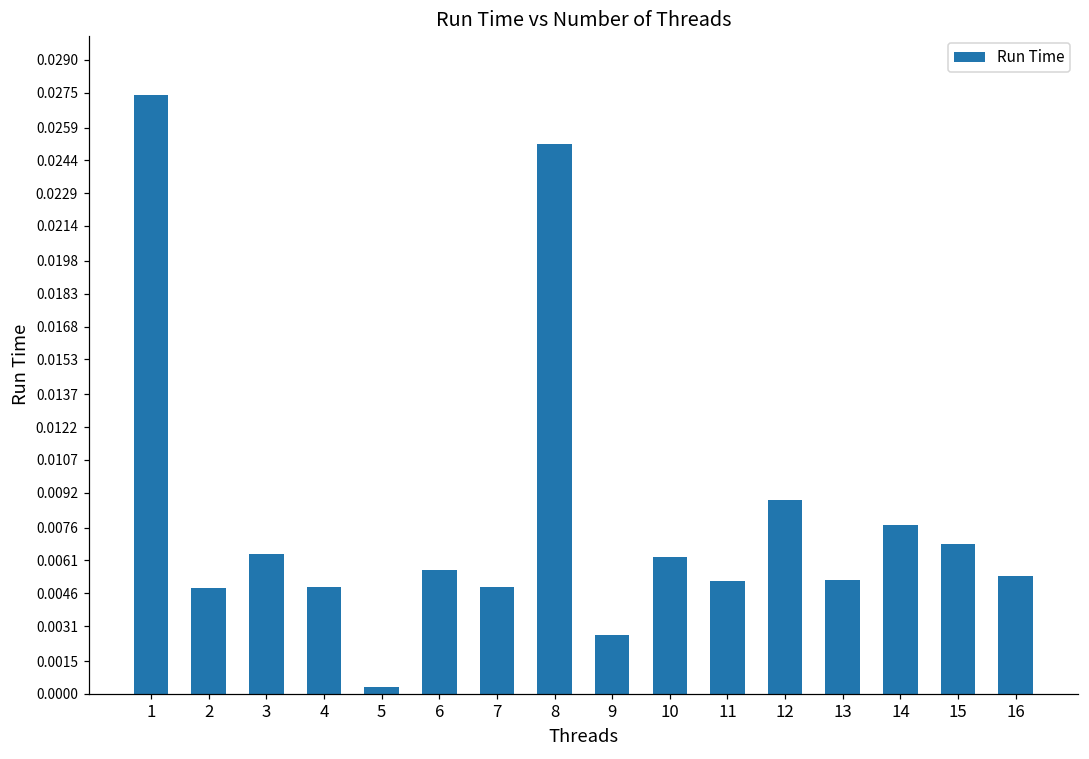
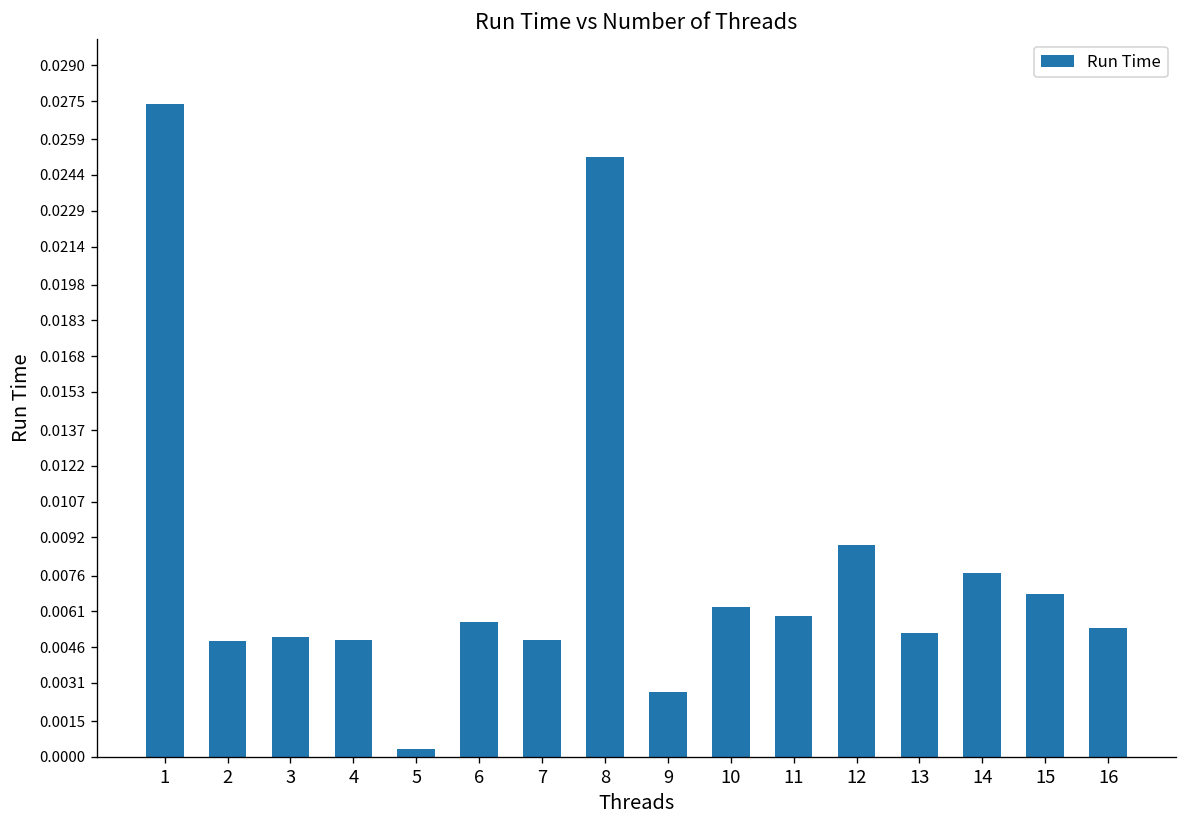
  {
    "1": 0.0274,
    "2": 0.0048,
-   "3": 0.0064,
+   "3": 0.0050,
    "4": 0.0049,
    "5": 0.0003,
    "6": 0.0057,
    "7": 0.0049,
    "8": 0.0251,
    "9": 0.0027,
    "10": 0.0063,
-   "11": 0.0052,
+   "11": 0.0059,
    "12": 0.0089,
    "13": 0.0052,
    "14": 0.0077,
    "15": 0.0069,
    "16": 0.0054
  }
